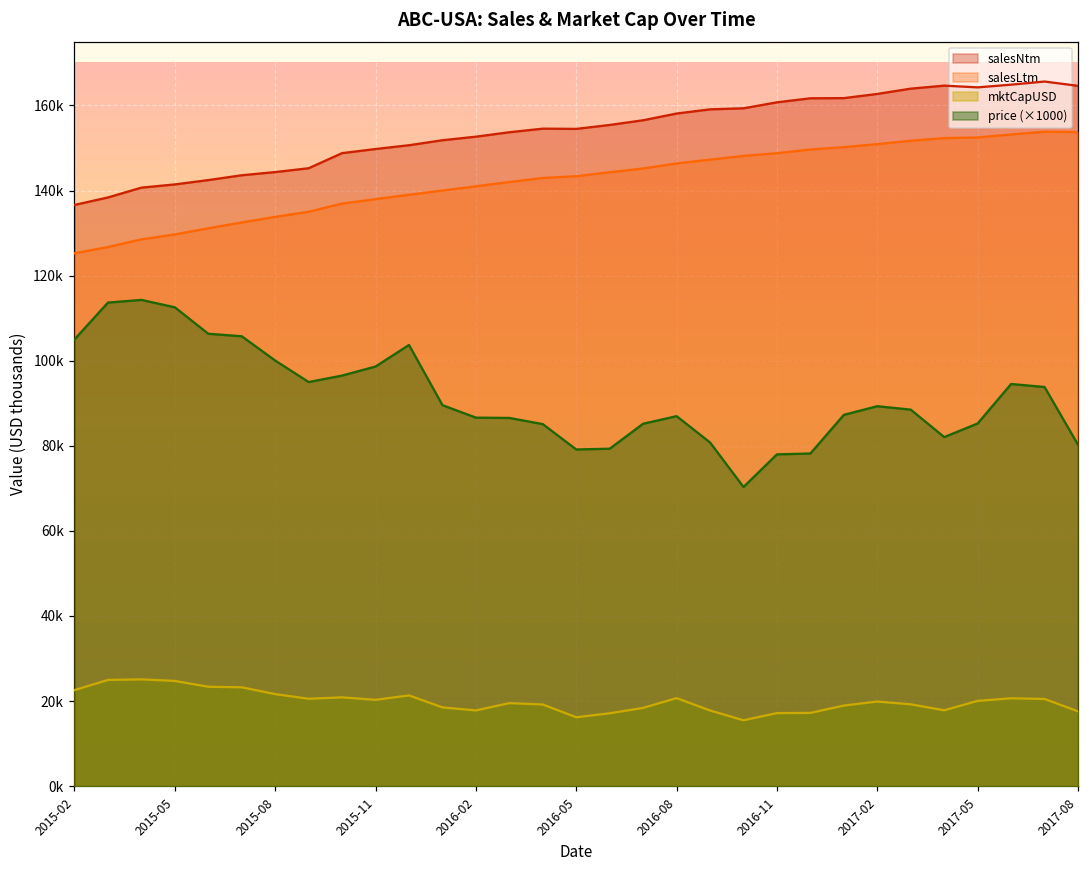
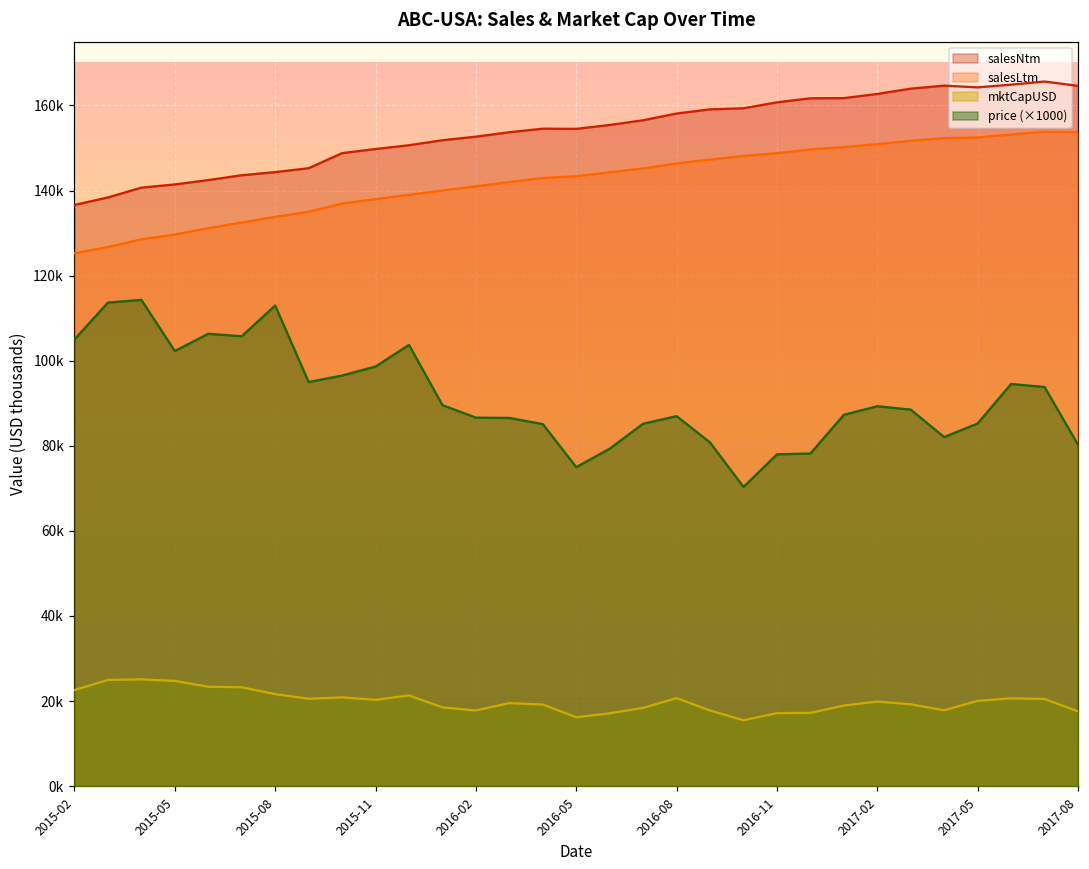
  {
    "price (×1000)": {
      "2015-02": 105000,
-     "2015-05": 113000,
-     "2015-08": 100000,
+     "2015-05": 102000,
+     "2015-08": 113000,
      "2015-11": 99000,
      "2016-02": 87000,
-     "2016-05": 79000,
+     "2016-05": 75000,
      "2016-08": 87000,
      "2016-11": 78000,
      "2017-02": 89000,
      "2017-05": 85000,
      "2017-08": 80000
    }
  }
